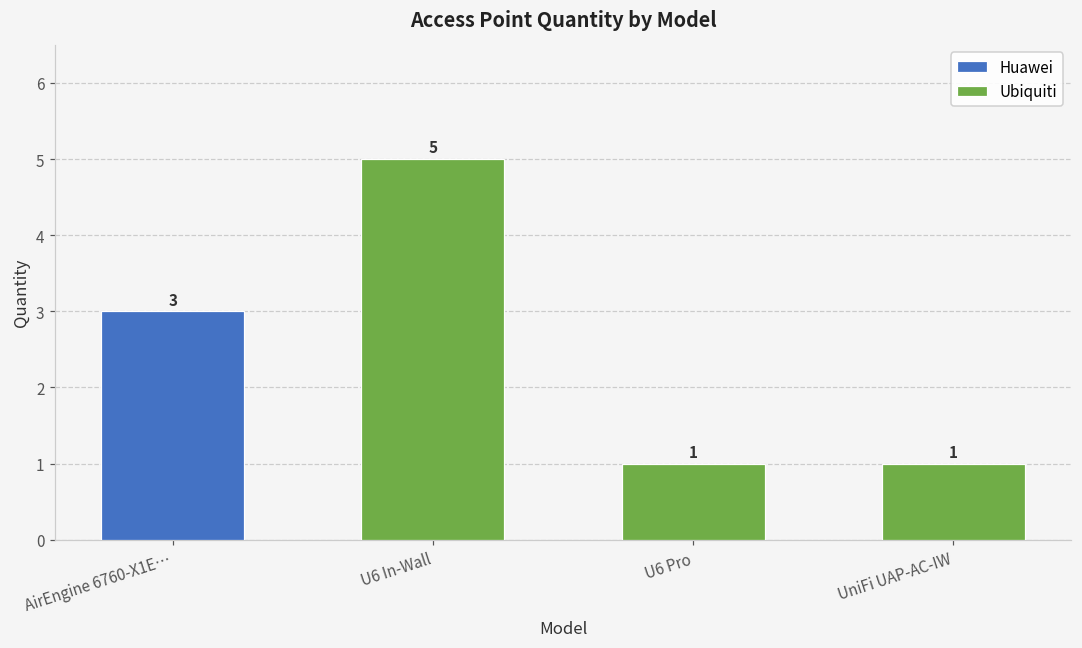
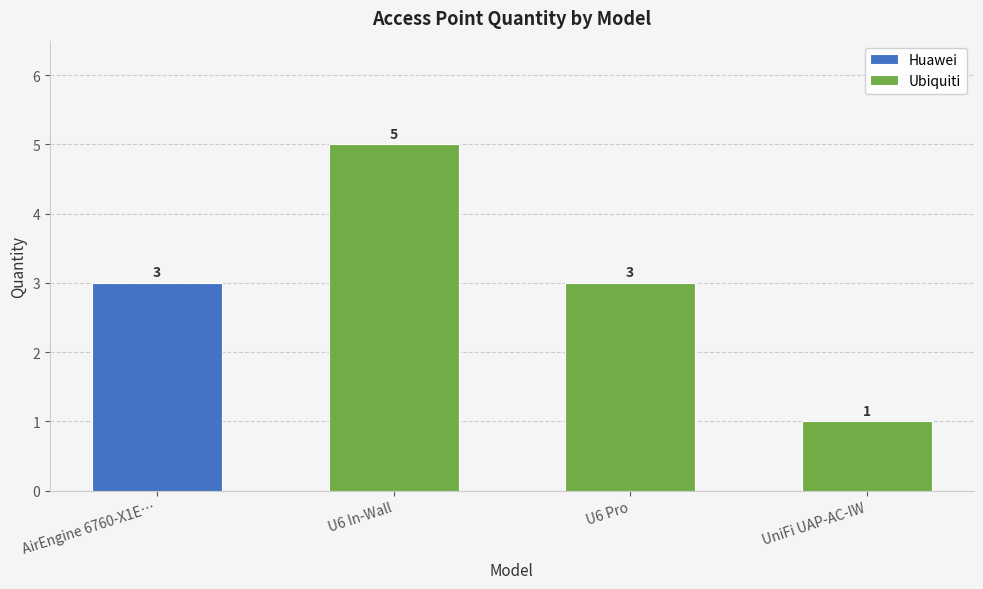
  {
    "Huawei": {
      "AirEngine 6760-X1E…": 3
    },
    "Ubiquiti": {
      "U6 In-Wall": 5,
-     "U6 Pro": 1,
+     "U6 Pro": 3,
      "UniFi UAP-AC-IW": 1
    }
  }
